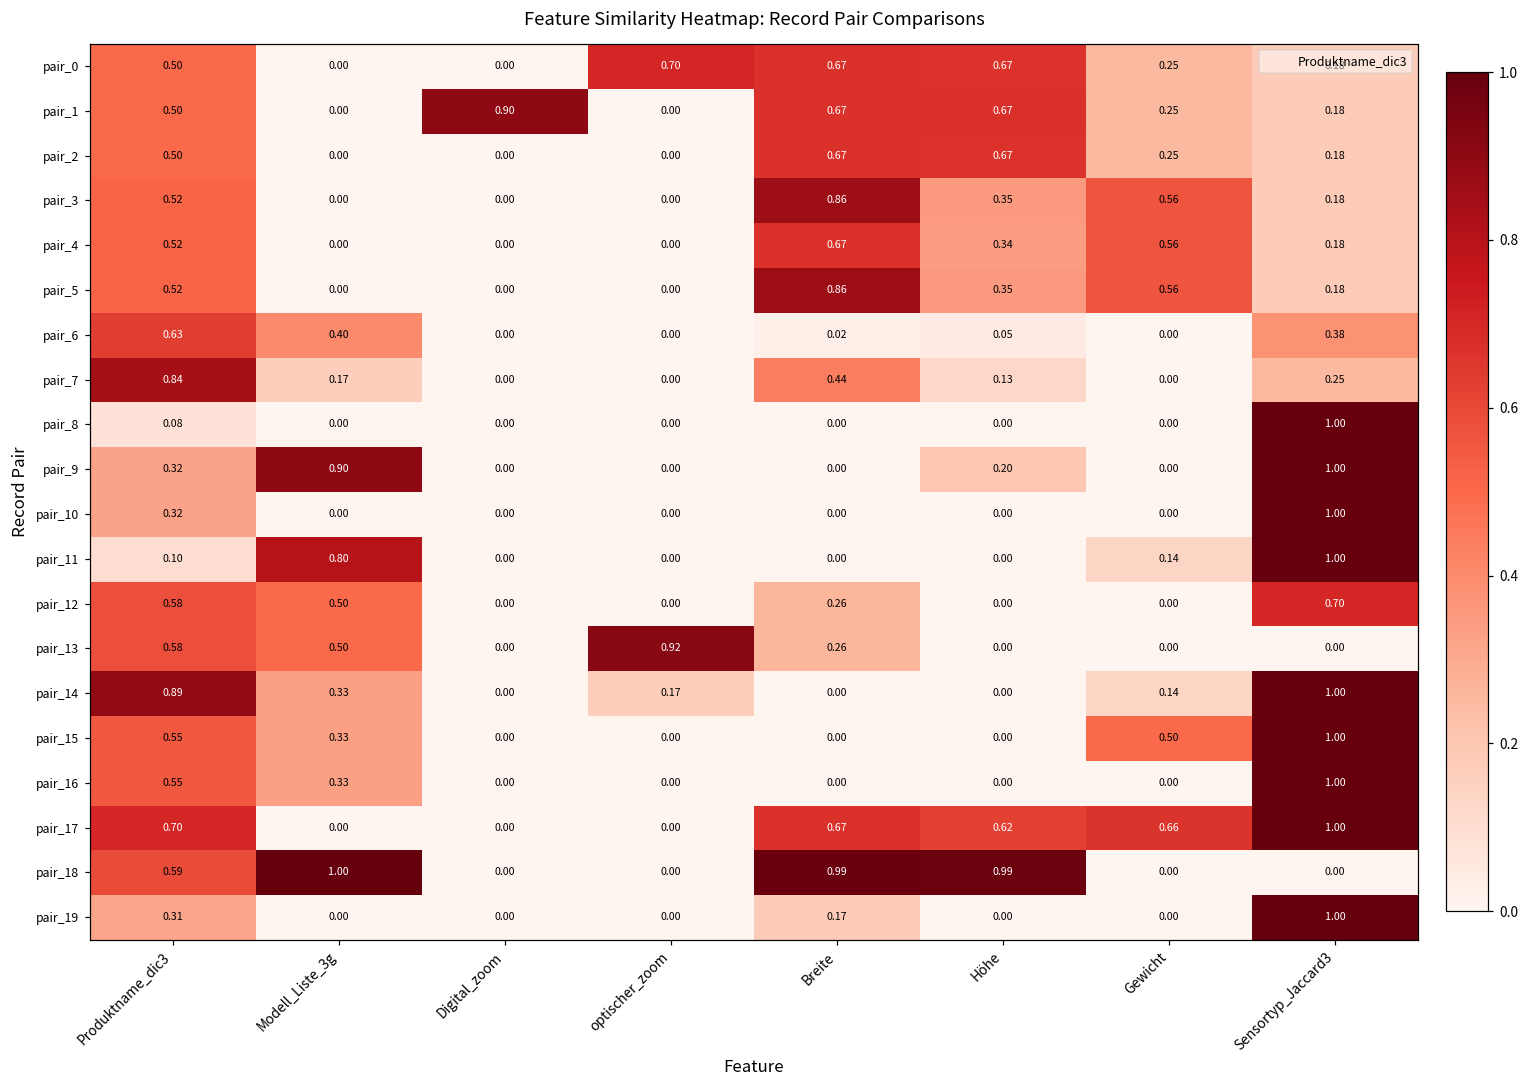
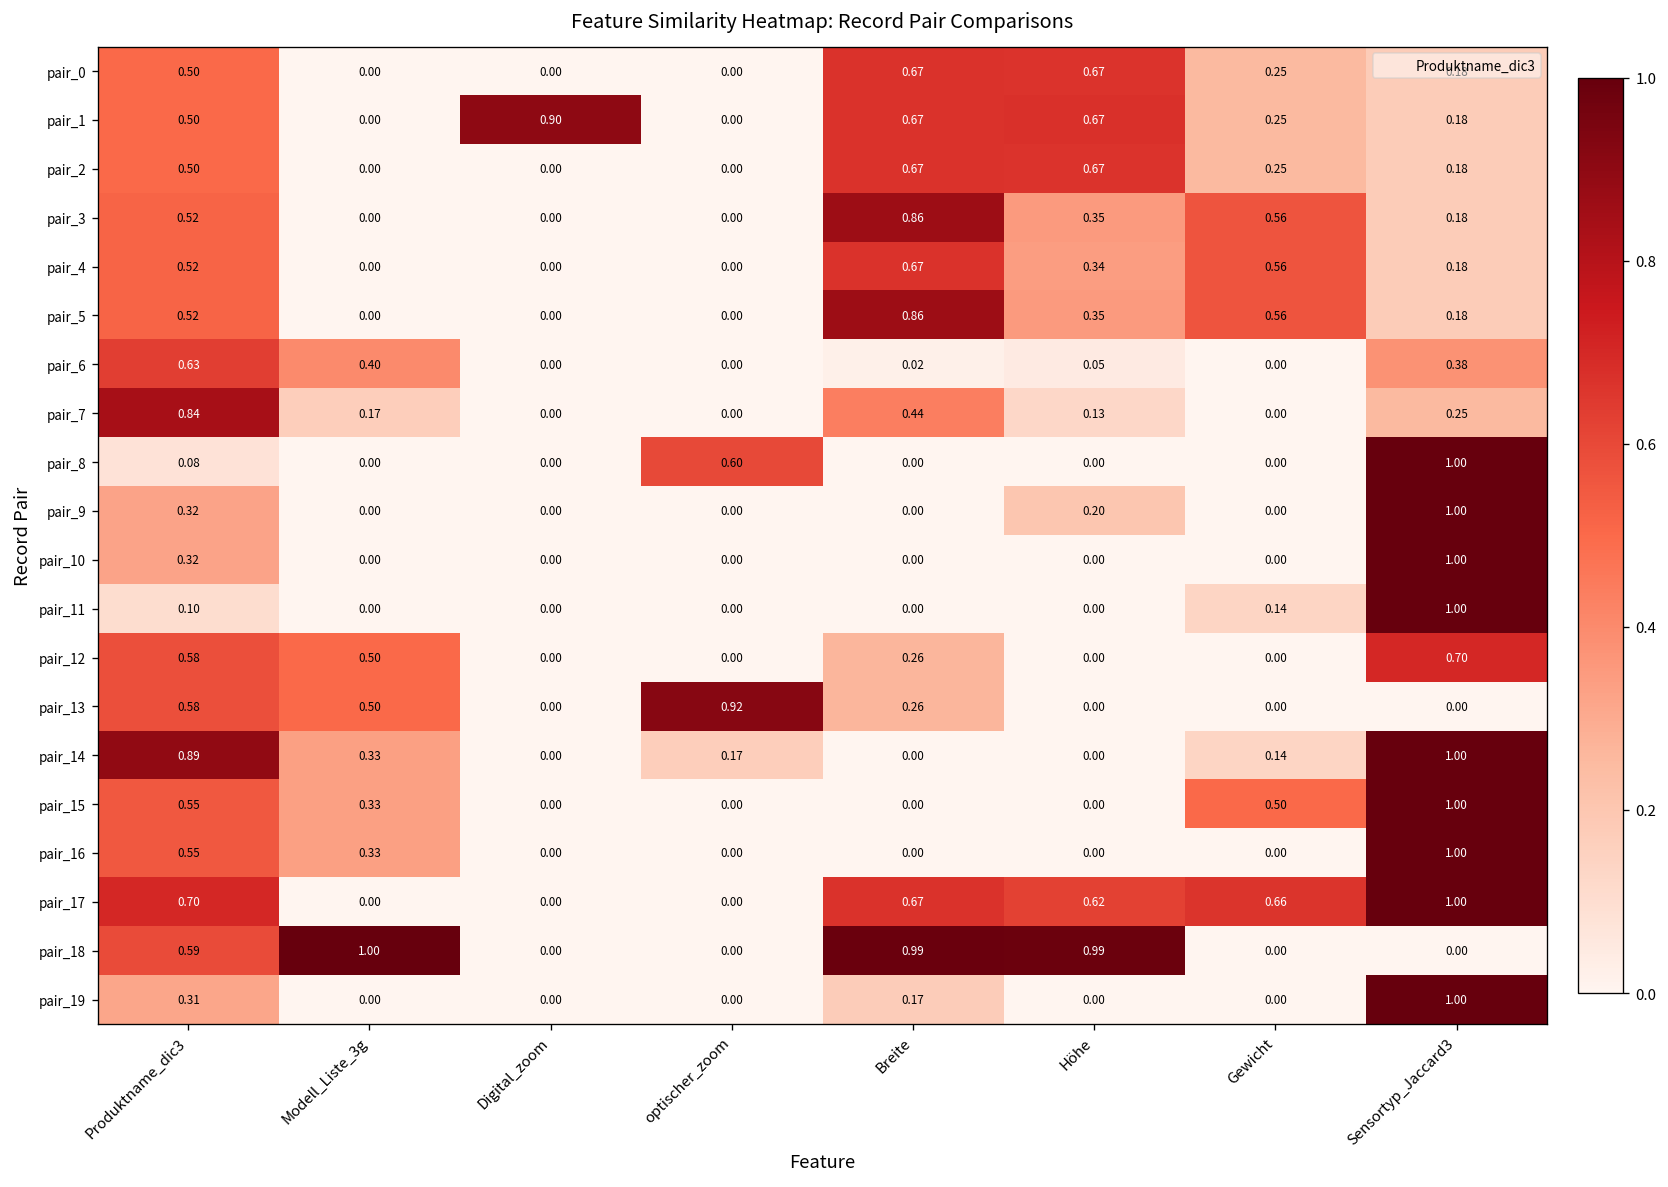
  {
    "pair_0": {
      "Produktname_dic3": 0.50,
      "Modell_Liste_3g": 0.00,
      "Digital_zoom": 0.00,
-     "optischer_zoom": 0.70,
+     "optischer_zoom": 0.00,
      "Breite": 0.67,
      "Höhe": 0.67,
      "Gewicht": 0.25
    },
    "pair_1": {
      "Produktname_dic3": 0.50,
      "Modell_Liste_3g": 0.00,
      "Digital_zoom": 0.90,
      "optischer_zoom": 0.00,
      "Breite": 0.67,
      "Höhe": 0.67,
      "Gewicht": 0.25,
      "Sensortyp_Jaccard3": 0.18
    },
    "pair_2": {
      "Produktname_dic3": 0.50,
      "Modell_Liste_3g": 0.00,
      "Digital_zoom": 0.00,
      "optischer_zoom": 0.00,
      "Breite": 0.67,
      "Höhe": 0.67,
      "Gewicht": 0.25,
      "Sensortyp_Jaccard3": 0.18
    },
    "pair_3": {
      "Produktname_dic3": 0.52,
      "Modell_Liste_3g": 0.00,
      "Digital_zoom": 0.00,
      "optischer_zoom": 0.00,
      "Breite": 0.86,
      "Höhe": 0.35,
      "Gewicht": 0.56,
      "Sensortyp_Jaccard3": 0.18
    },
    "pair_4": {
      "Produktname_dic3": 0.52,
      "Modell_Liste_3g": 0.00,
      "Digital_zoom": 0.00,
      "optischer_zoom": 0.00,
      "Breite": 0.67,
      "Höhe": 0.34,
      "Gewicht": 0.56,
      "Sensortyp_Jaccard3": 0.18
    },
    "pair_5": {
      "Produktname_dic3": 0.52,
      "Modell_Liste_3g": 0.00,
      "Digital_zoom": 0.00,
      "optischer_zoom": 0.00,
      "Breite": 0.86,
      "Höhe": 0.35,
      "Gewicht": 0.56,
      "Sensortyp_Jaccard3": 0.18
    },
    "pair_6": {
      "Produktname_dic3": 0.63,
      "Modell_Liste_3g": 0.40,
      "Digital_zoom": 0.00,
      "optischer_zoom": 0.00,
      "Breite": 0.02,
      "Höhe": 0.05,
      "Gewicht": 0.00,
      "Sensortyp_Jaccard3": 0.38
    },
    "pair_7": {
      "Produktname_dic3": 0.84,
      "Modell_Liste_3g": 0.17,
      "Digital_zoom": 0.00,
      "optischer_zoom": 0.00,
      "Breite": 0.44,
      "Höhe": 0.13,
      "Gewicht": 0.00,
      "Sensortyp_Jaccard3": 0.25
    },
    "pair_8": {
      "Produktname_dic3": 0.08,
      "Modell_Liste_3g": 0.00,
      "Digital_zoom": 0.00,
-     "optischer_zoom": 0.00,
+     "optischer_zoom": 0.60,
      "Breite": 0.00,
      "Höhe": 0.00,
      "Gewicht": 0.00,
      "Sensortyp_Jaccard3": 1.00
    },
    "pair_9": {
      "Produktname_dic3": 0.32,
-     "Modell_Liste_3g": 0.90,
+     "Modell_Liste_3g": 0.00,
      "Digital_zoom": 0.00,
      "optischer_zoom": 0.00,
      "Breite": 0.00,
      "Höhe": 0.20,
      "Gewicht": 0.00,
      "Sensortyp_Jaccard3": 1.00
    },
    "pair_10": {
      "Produktname_dic3": 0.32,
      "Modell_Liste_3g": 0.00,
      "Digital_zoom": 0.00,
      "optischer_zoom": 0.00,
      "Breite": 0.00,
      "Höhe": 0.00,
      "Gewicht": 0.00,
      "Sensortyp_Jaccard3": 1.00
    },
    "pair_11": {
      "Produktname_dic3": 0.10,
-     "Modell_Liste_3g": 0.80,
+     "Modell_Liste_3g": 0.00,
      "Digital_zoom": 0.00,
      "optischer_zoom": 0.00,
      "Breite": 0.00,
      "Höhe": 0.00,
      "Gewicht": 0.14,
      "Sensortyp_Jaccard3": 1.00
    },
    "pair_12": {
      "Produktname_dic3": 0.58,
      "Modell_Liste_3g": 0.50,
      "Digital_zoom": 0.00,
      "optischer_zoom": 0.00,
      "Breite": 0.26,
      "Höhe": 0.00,
      "Gewicht": 0.00,
      "Sensortyp_Jaccard3": 0.70
    },
    "pair_13": {
      "Produktname_dic3": 0.58,
      "Modell_Liste_3g": 0.50,
      "Digital_zoom": 0.00,
      "optischer_zoom": 0.92,
      "Breite": 0.26,
      "Höhe": 0.00,
      "Gewicht": 0.00,
      "Sensortyp_Jaccard3": 0.00
    },
    "pair_14": {
      "Produktname_dic3": 0.89,
      "Modell_Liste_3g": 0.33,
      "Digital_zoom": 0.00,
      "optischer_zoom": 0.17,
      "Breite": 0.00,
      "Höhe": 0.00,
      "Gewicht": 0.14,
      "Sensortyp_Jaccard3": 1.00
    },
    "pair_15": {
      "Produktname_dic3": 0.55,
      "Modell_Liste_3g": 0.33,
      "Digital_zoom": 0.00,
      "optischer_zoom": 0.00,
      "Breite": 0.00,
      "Höhe": 0.00,
      "Gewicht": 0.50,
      "Sensortyp_Jaccard3": 1.00
    },
    "pair_16": {
      "Produktname_dic3": 0.55,
      "Modell_Liste_3g": 0.33,
      "Digital_zoom": 0.00,
      "optischer_zoom": 0.00,
      "Breite": 0.00,
      "Höhe": 0.00,
      "Gewicht": 0.00,
      "Sensortyp_Jaccard3": 1.00
    },
    "pair_17": {
      "Produktname_dic3": 0.70,
      "Modell_Liste_3g": 0.00,
      "Digital_zoom": 0.00,
      "optischer_zoom": 0.00,
      "Breite": 0.67,
      "Höhe": 0.62,
      "Gewicht": 0.66,
      "Sensortyp_Jaccard3": 1.00
    },
    "pair_18": {
      "Produktname_dic3": 0.59,
      "Modell_Liste_3g": 1.00,
      "Digital_zoom": 0.00,
      "optischer_zoom": 0.00,
      "Breite": 0.99,
      "Höhe": 0.99,
      "Gewicht": 0.00,
      "Sensortyp_Jaccard3": 0.00
    },
    "pair_19": {
      "Produktname_dic3": 0.31,
      "Modell_Liste_3g": 0.00,
      "Digital_zoom": 0.00,
      "optischer_zoom": 0.00,
      "Breite": 0.17,
      "Höhe": 0.00,
      "Gewicht": 0.00,
      "Sensortyp_Jaccard3": 1.00
    }
  }
